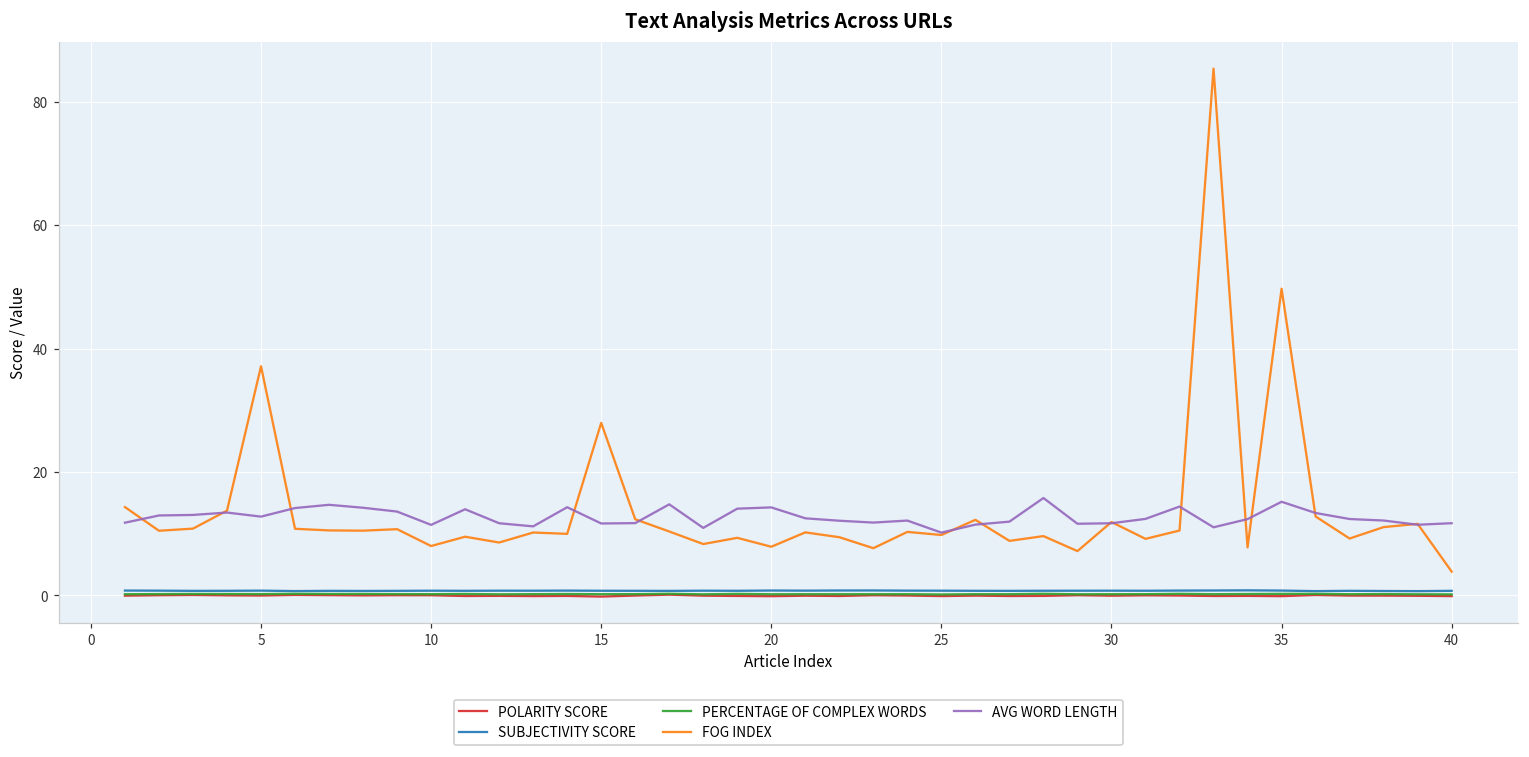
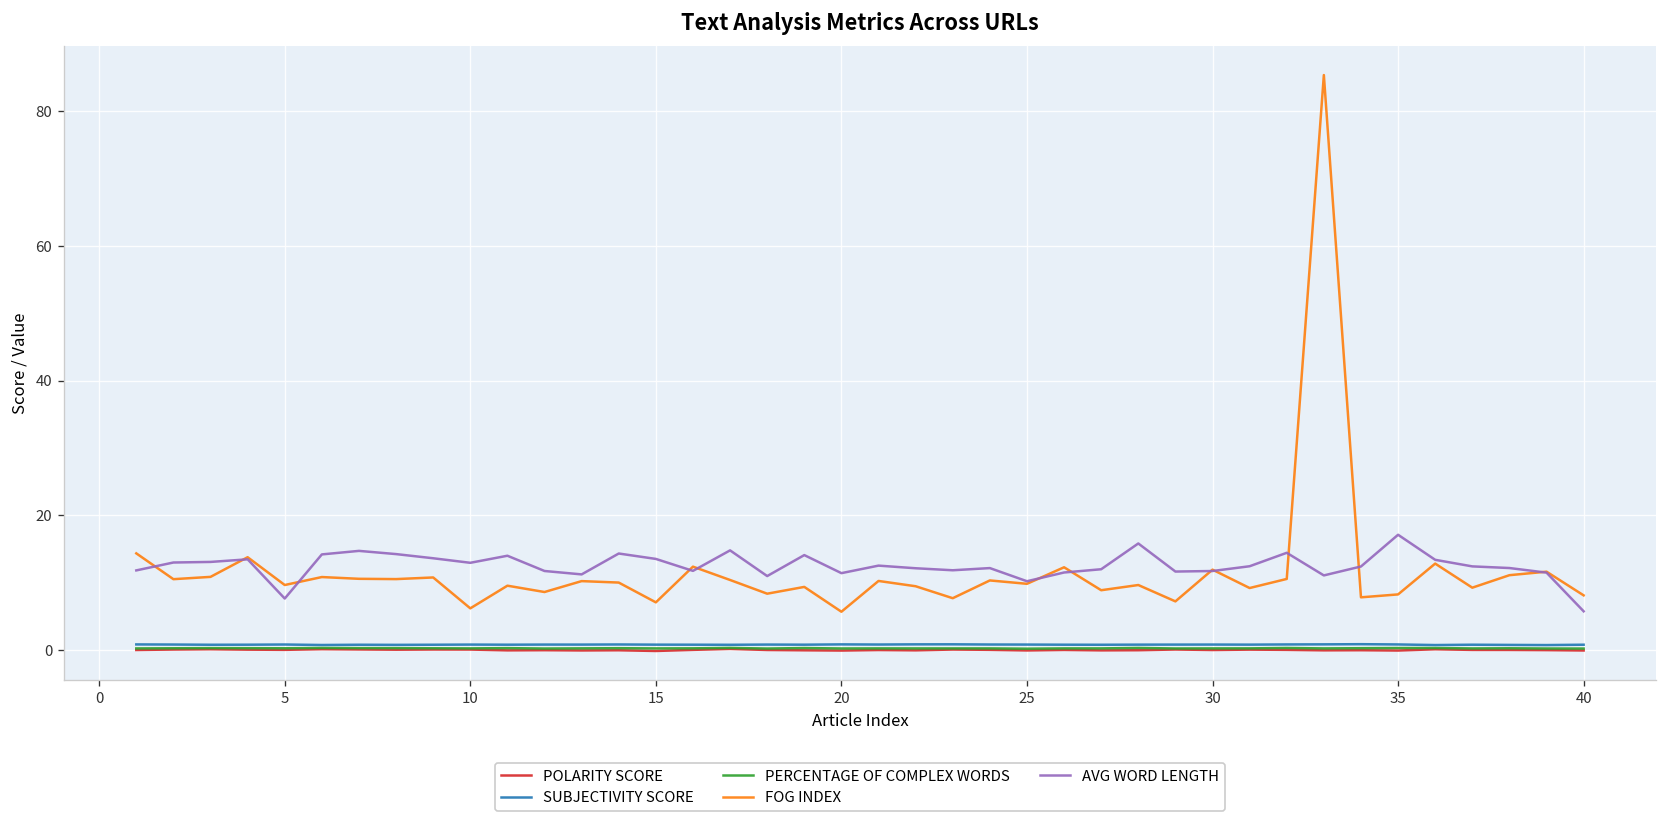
  {
    "SUBJECTIVITY SCORE": {
      "5": 1,
      "10": 1,
      "15": 1,
      "20": 1,
      "25": 1,
      "30": 1,
      "35": 1,
      "40": 1
    },
    "FOG INDEX": {
-     "5": 37,
-     "10": 8,
-     "15": 28,
-     "20": 8,
-     "35": 50,
-     "40": 4
+     "5": 10,
+     "10": 6,
+     "15": 7,
+     "20": 6,
+     "35": 8,
+     "40": 8
    },
    "AVG WORD LENGTH": {
-     "5": 13,
-     "10": 11,
-     "15": 12,
-     "20": 14,
-     "35": 15,
-     "40": 12
+     "5": 8,
+     "10": 13,
+     "15": 14,
+     "20": 11,
+     "35": 17,
+     "40": 6
    }
  }
